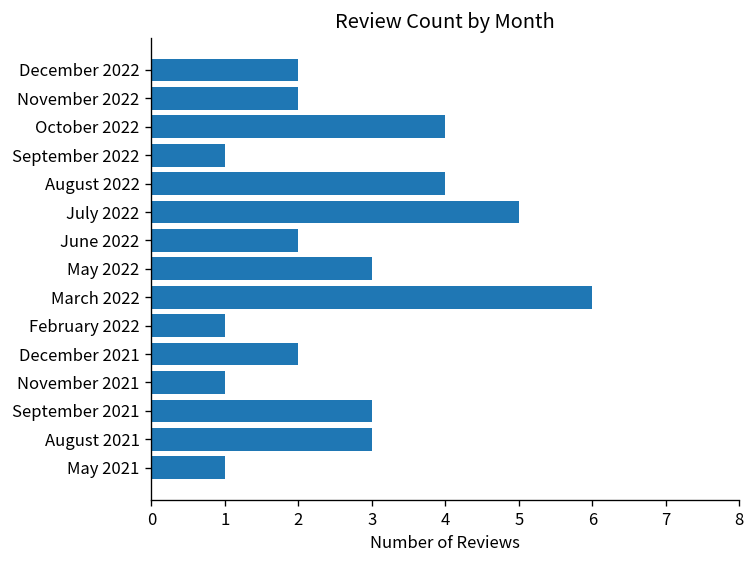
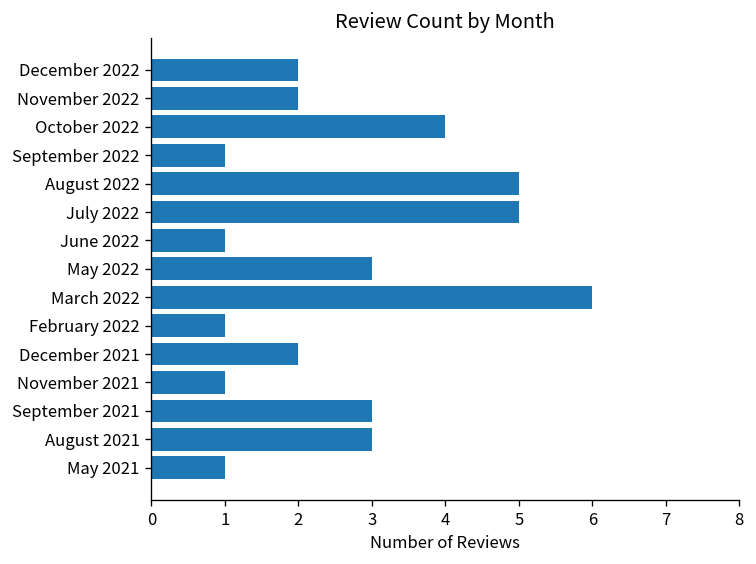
  {
    "December 2022": 2,
    "November 2022": 2,
    "October 2022": 4,
    "September 2022": 1,
-   "August 2022": 4,
+   "August 2022": 5,
    "July 2022": 5,
-   "June 2022": 2,
+   "June 2022": 1,
    "May 2022": 3,
    "March 2022": 6,
    "February 2022": 1,
    "December 2021": 2,
    "November 2021": 1,
    "September 2021": 3,
    "August 2021": 3,
    "May 2021": 1
  }
